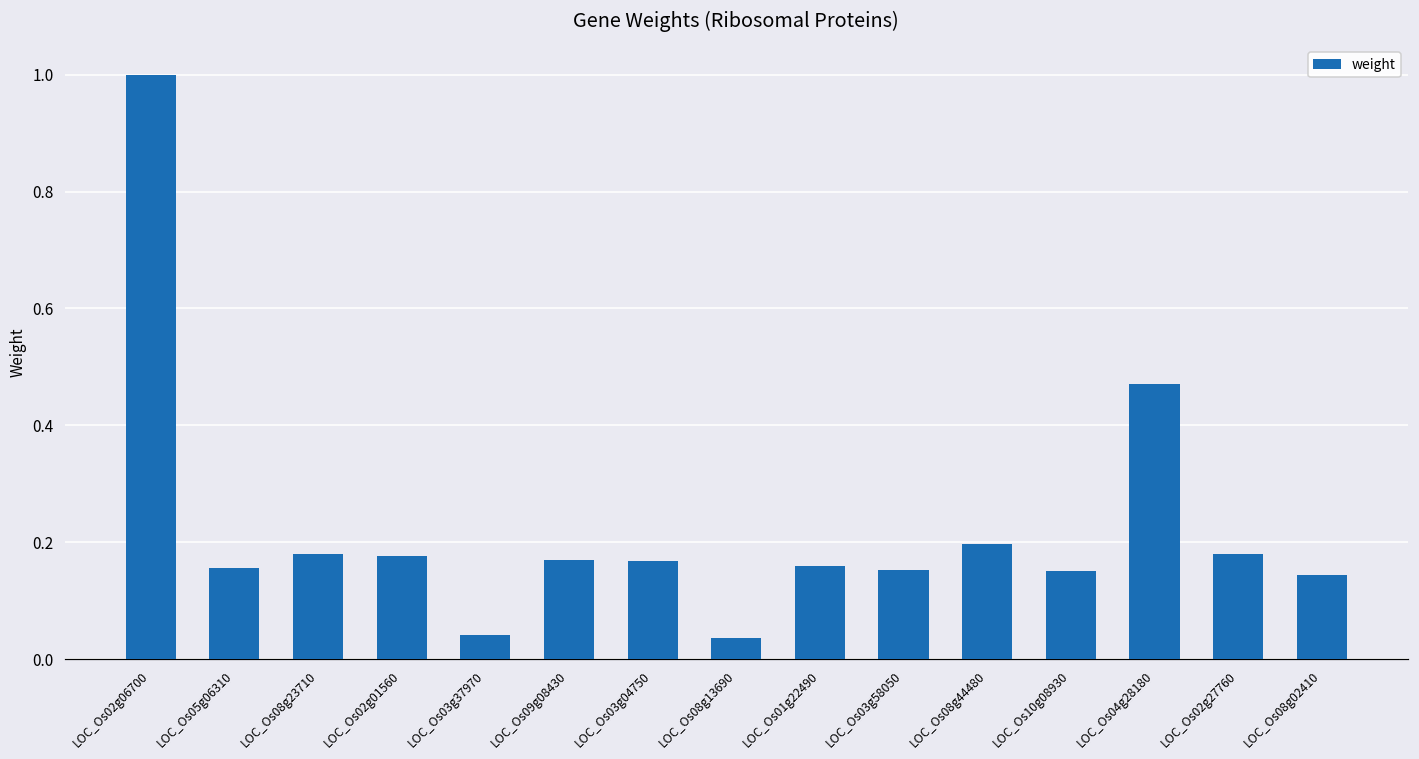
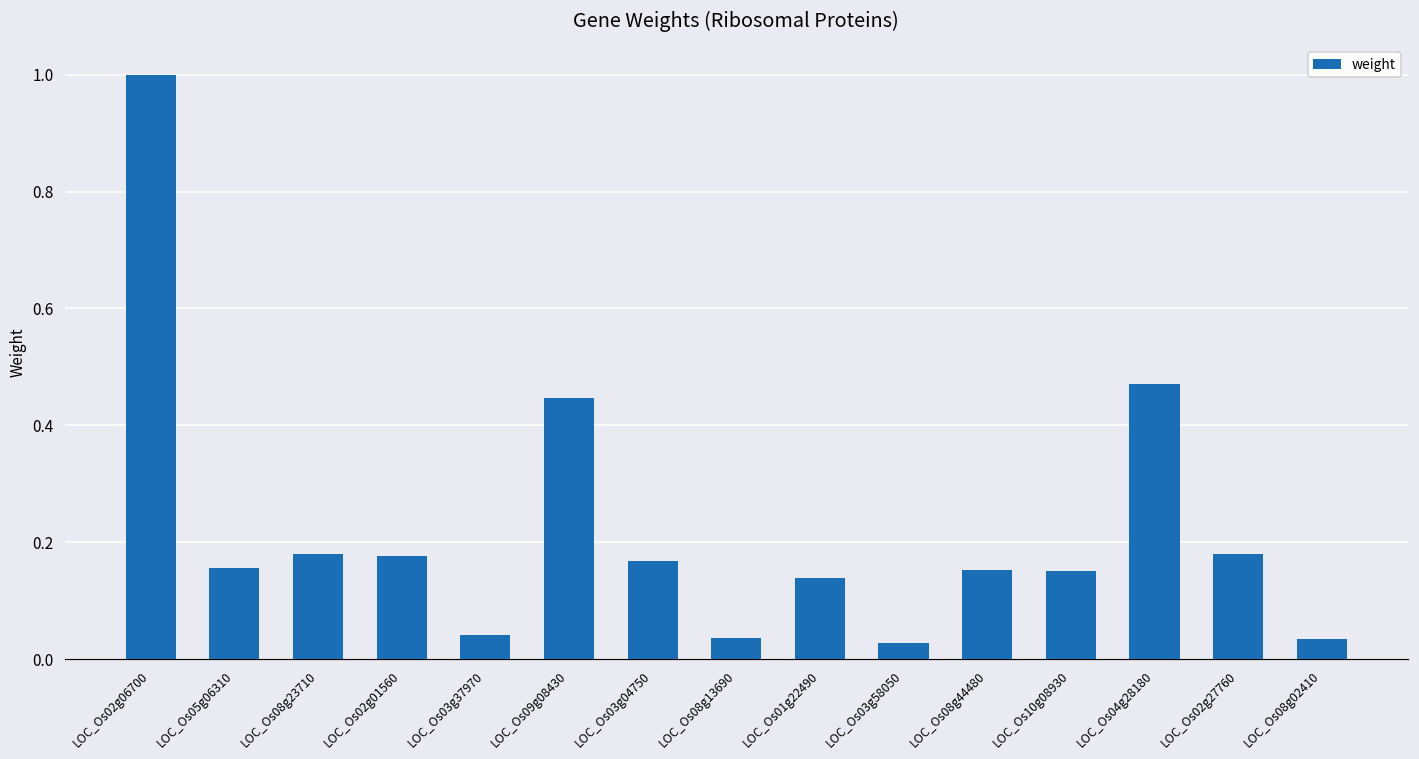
  {
    "LOC_Os02g06700": 1.00,
    "LOC_Os05g06310": 0.16,
    "LOC_Os08g23710": 0.18,
    "LOC_Os02g01560": 0.18,
    "LOC_Os03g37970": 0.04,
-   "LOC_Os09g08430": 0.17,
+   "LOC_Os09g08430": 0.45,
    "LOC_Os03g04750": 0.17,
    "LOC_Os08g13690": 0.04,
-   "LOC_Os01g22490": 0.16,
-   "LOC_Os03g58050": 0.15,
-   "LOC_Os08g44480": 0.20,
+   "LOC_Os01g22490": 0.14,
+   "LOC_Os03g58050": 0.03,
+   "LOC_Os08g44480": 0.15,
    "LOC_Os10g08930": 0.15,
    "LOC_Os04g28180": 0.47,
    "LOC_Os02g27760": 0.18,
-   "LOC_Os08g02410": 0.14
+   "LOC_Os08g02410": 0.03
  }
